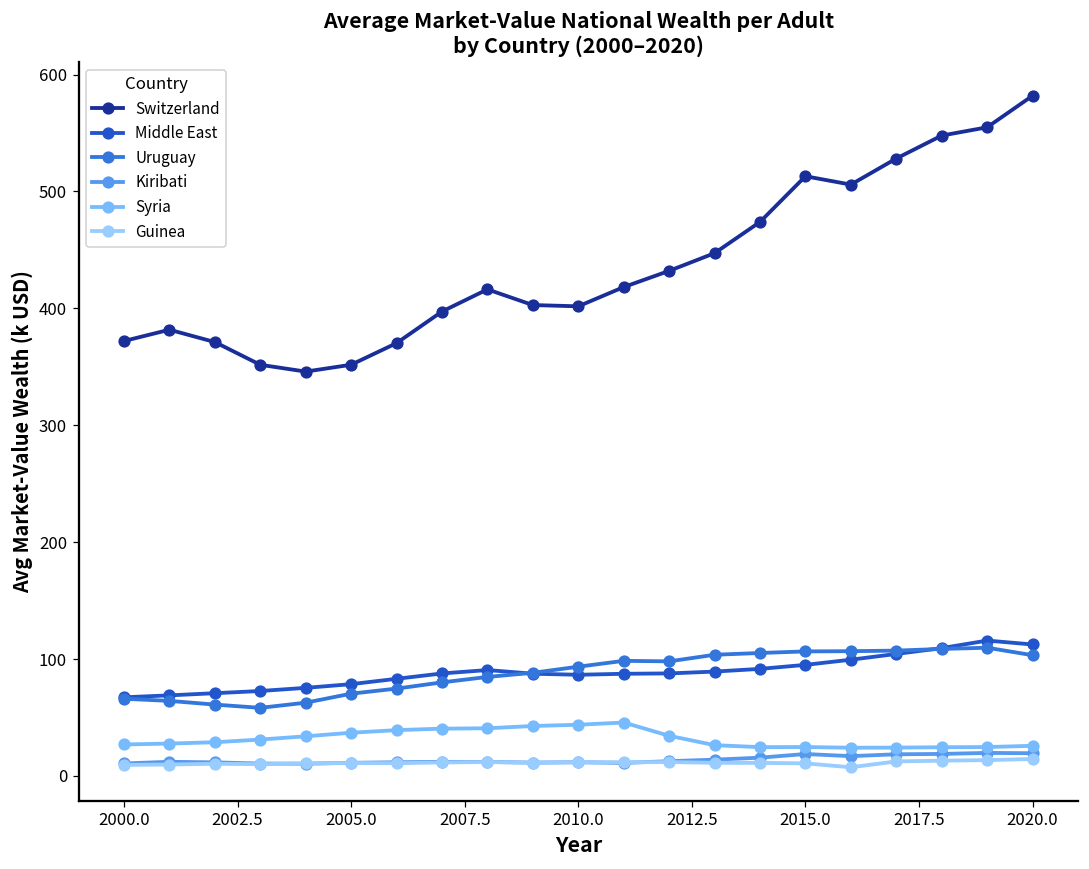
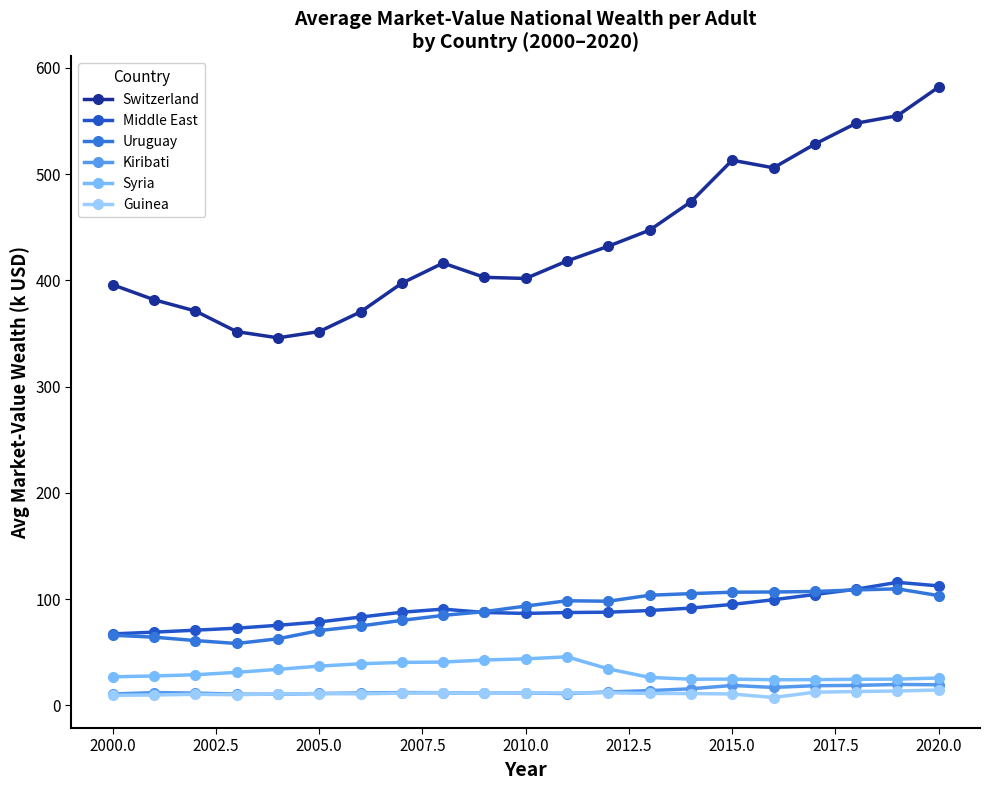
  {
    "Switzerland": {
-     "2000.0": 372,
+     "2000.0": 396,
      "2005.0": 352,
      "2010.0": 402,
      "2015.0": 513,
      "2020.0": 582
    }
  }
